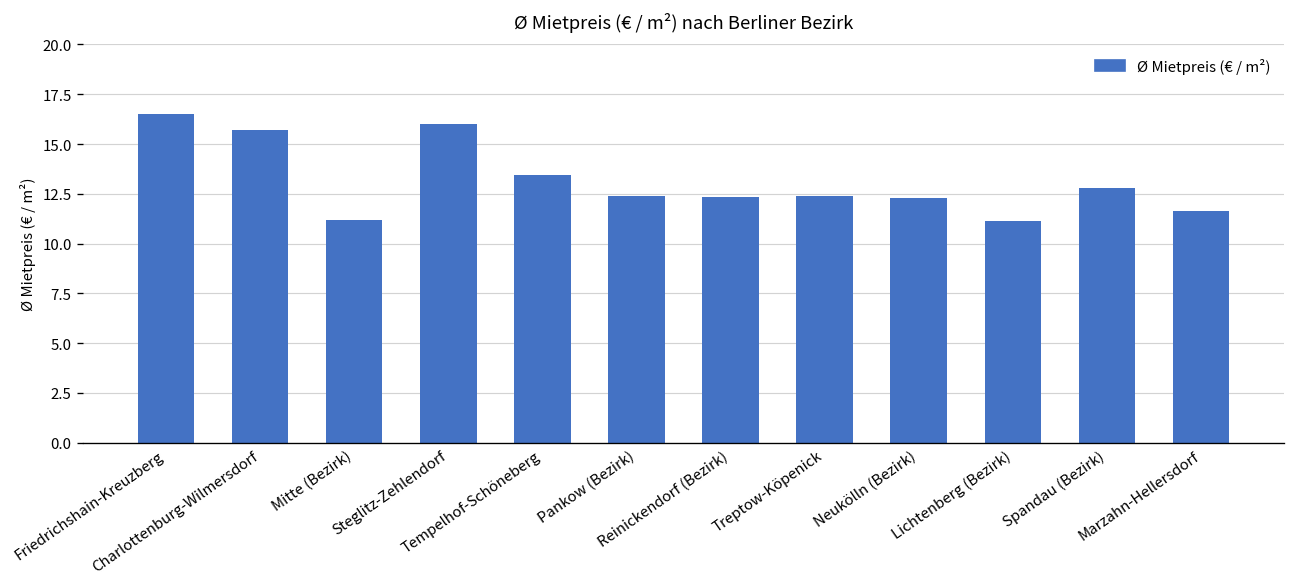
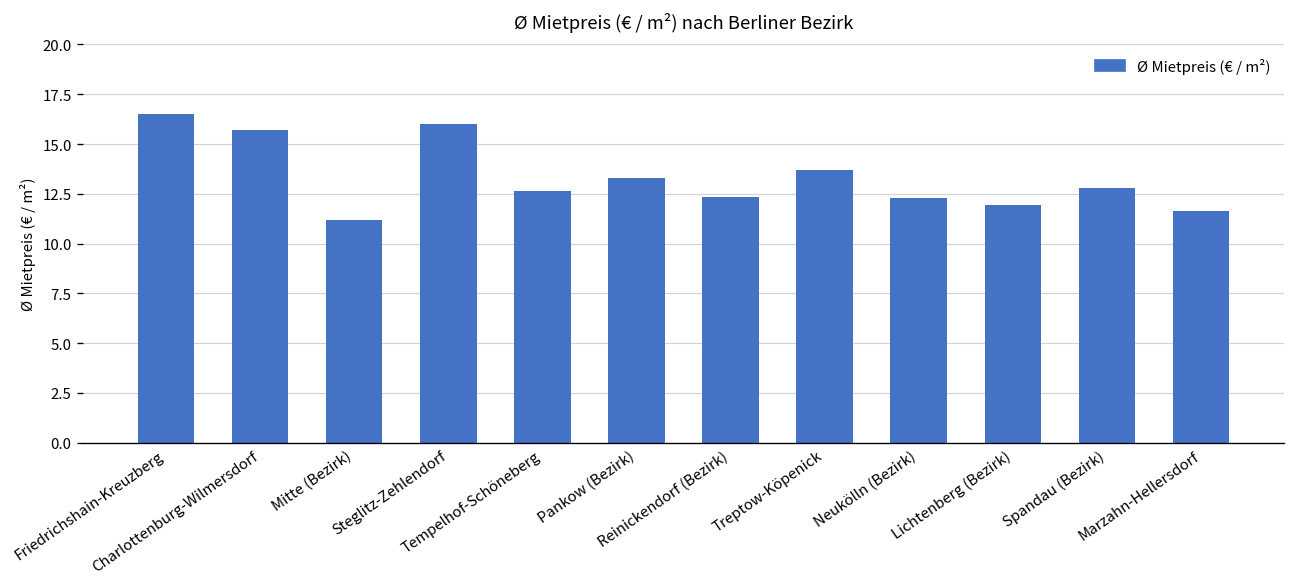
  {
    "Friedrichshain-Kreuzberg": 16.5,
    "Charlottenburg-Wilmersdorf": 15.7,
    "Mitte (Bezirk)": 11.2,
    "Steglitz-Zehlendorf": 16.0,
-   "Tempelhof-Schöneberg": 13.4,
-   "Pankow (Bezirk)": 12.4,
+   "Tempelhof-Schöneberg": 12.6,
+   "Pankow (Bezirk)": 13.3,
    "Reinickendorf (Bezirk)": 12.3,
-   "Treptow-Köpenick": 12.4,
+   "Treptow-Köpenick": 13.7,
    "Neukölln (Bezirk)": 12.3,
-   "Lichtenberg (Bezirk)": 11.1,
+   "Lichtenberg (Bezirk)": 11.9,
    "Spandau (Bezirk)": 12.8,
    "Marzahn-Hellersdorf": 11.6
  }
